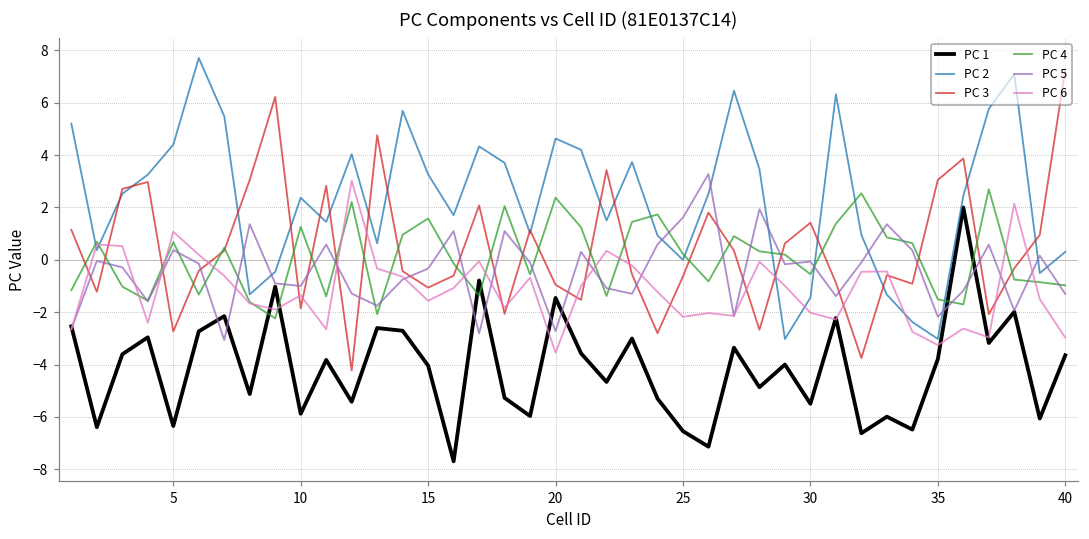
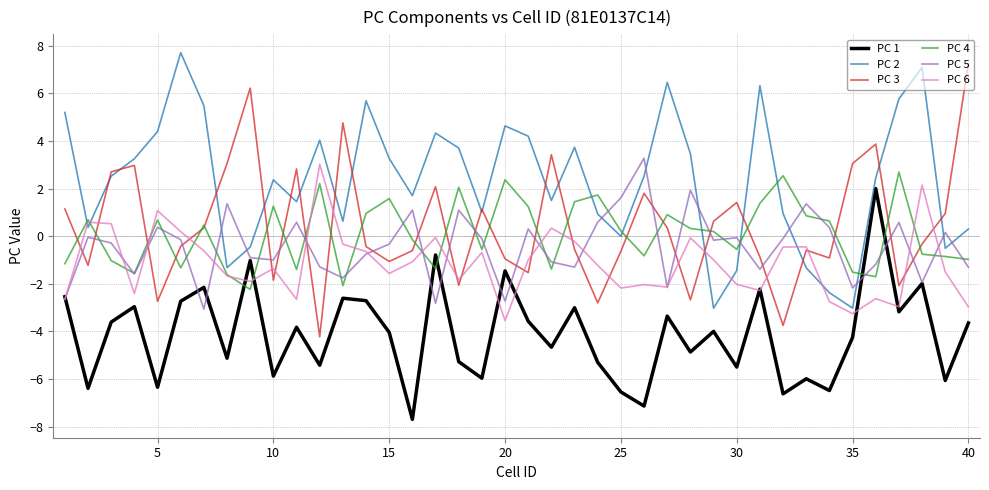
  {
    "PC 1": {
      "5": -6.3,
      "10": -5.9,
      "15": -4.0,
      "20": -1.5,
      "25": -6.5,
      "30": -5.5,
-     "35": -3.8,
+     "35": -4.3,
      "40": -3.6
    },
    "PC 2": {
      "5": 4.4,
      "10": 2.4,
      "15": 3.3,
      "20": 4.6,
      "25": 0.0,
      "30": -1.4,
      "35": -3.0,
      "40": 0.3
    },
    "PC 3": {
      "5": -2.7,
      "10": -1.9,
      "15": -1.1,
      "20": -1.0,
      "25": -0.6,
      "30": 1.4,
      "35": 3.1
    },
    "PC 4": {
      "5": 0.7,
      "10": 1.3,
      "15": 1.6,
      "20": 2.4,
      "25": 0.2,
      "30": -0.6,
      "35": -1.5,
      "40": -1.0
    },
    "PC 5": {
      "5": 0.4,
      "10": -1.0,
      "15": -0.3,
      "20": -2.7,
      "25": 1.6,
      "30": -0.1,
      "35": -2.2,
      "40": -1.3
    },
    "PC 6": {
      "5": 1.1,
      "10": -1.4,
      "15": -1.6,
      "20": -3.5,
      "25": -2.2,
      "30": -2.0,
      "35": -3.3,
      "40": -3.0
    }
  }
